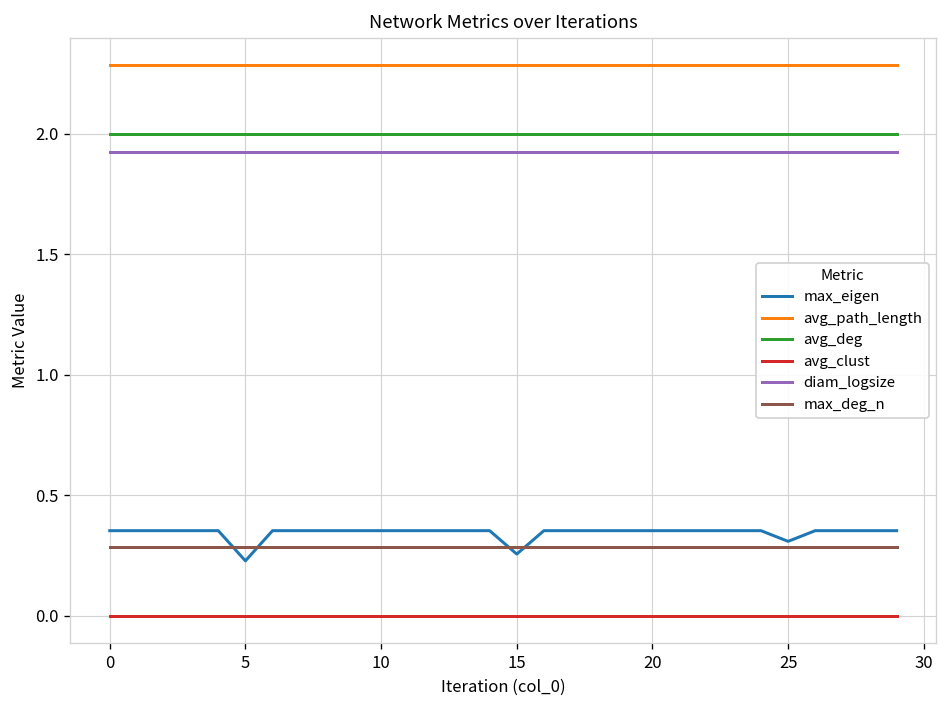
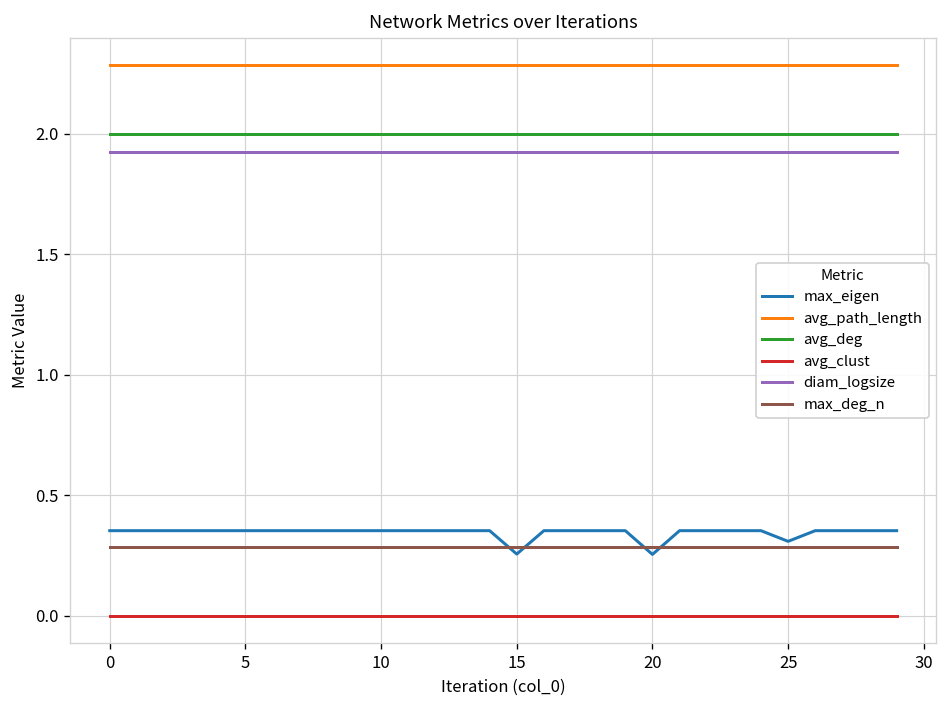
  {
    "max_eigen": {
      "0": 0.35,
-     "5": 0.23,
+     "5": 0.35,
      "10": 0.35,
      "15": 0.26,
-     "20": 0.35,
+     "20": 0.25,
      "25": 0.31
    },
    "avg_path_length": {
      "0": 2.29,
      "5": 2.29,
      "10": 2.29,
      "15": 2.29,
      "20": 2.29,
      "25": 2.29
    },
    "avg_deg": {
      "0": 2.00,
      "5": 2.00,
      "10": 2.00,
      "15": 2.00,
      "20": 2.00,
      "25": 2.00
    },
    "avg_clust": {
      "0": 0.00,
      "5": 0.00,
      "10": 0.00,
      "15": 0.00,
      "20": 0.00,
      "25": 0.00
    },
    "diam_logsize": {
      "0": 1.92,
      "5": 1.92,
      "10": 1.92,
      "15": 1.92,
      "20": 1.92,
      "25": 1.92
    },
    "max_deg_n": {
      "0": 0.29,
      "5": 0.29,
      "10": 0.29,
      "15": 0.29,
      "20": 0.29,
      "25": 0.29
    }
  }
